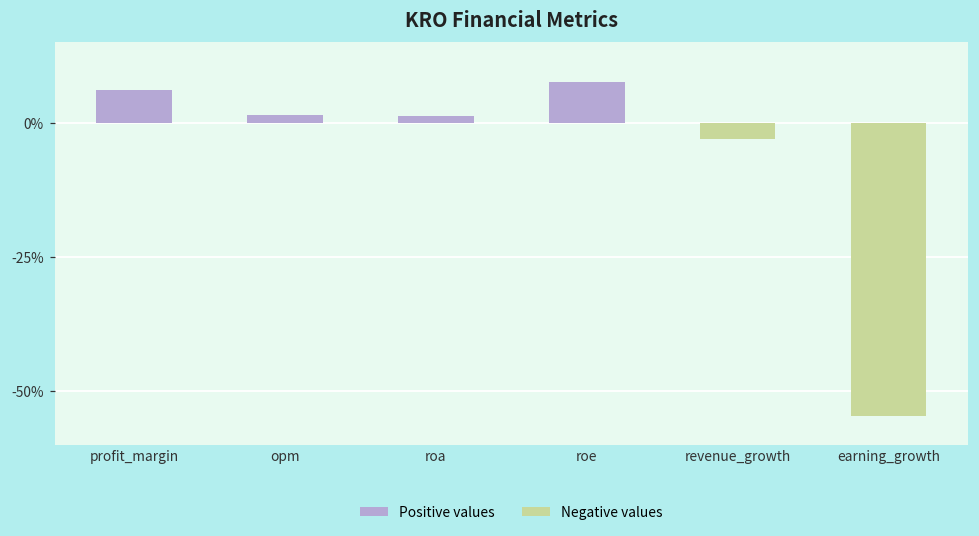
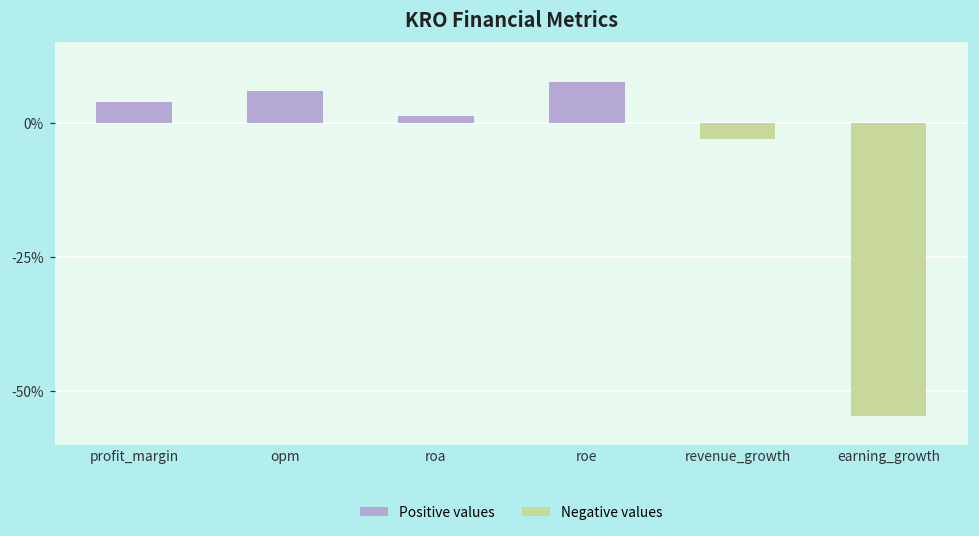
  {
-   "profit_margin": "6%",
-   "opm": "2%",
+   "profit_margin": "4%",
+   "opm": "6%",
    "roa": "1%",
    "roe": "8%",
    "revenue_growth": "-3%",
    "earning_growth": "-55%"
  }
